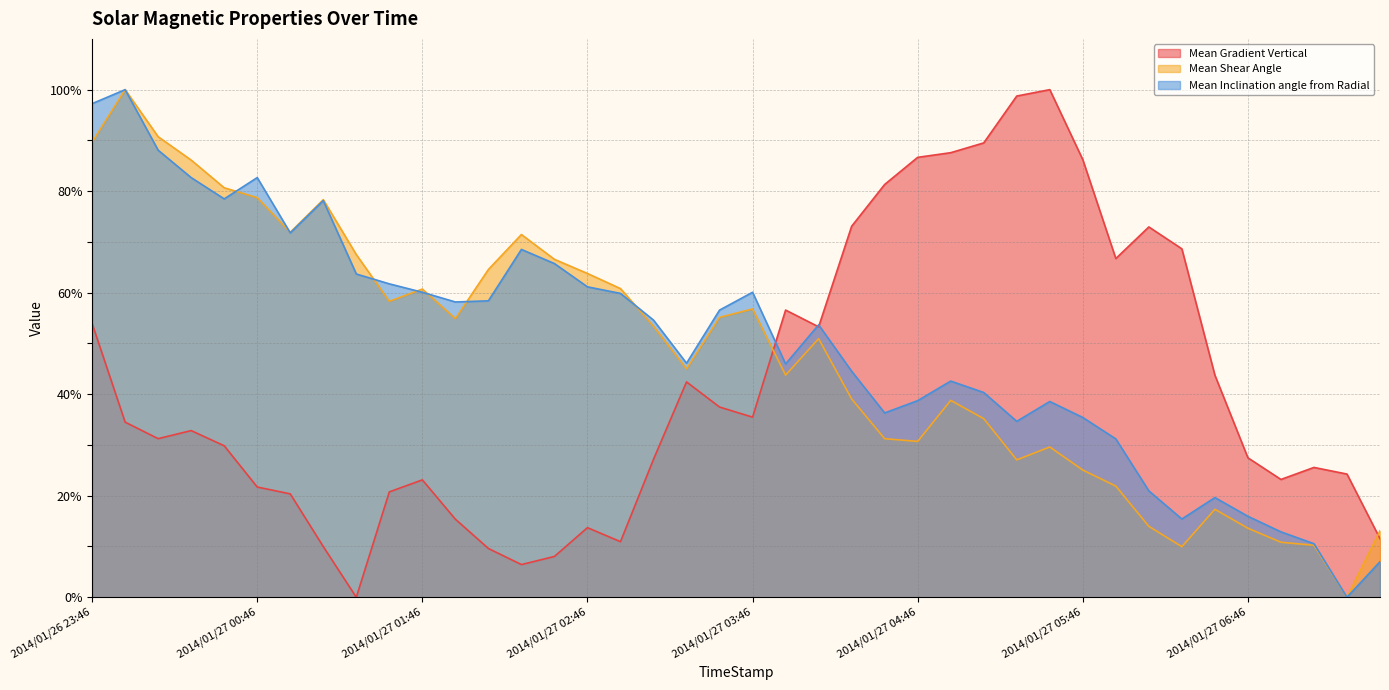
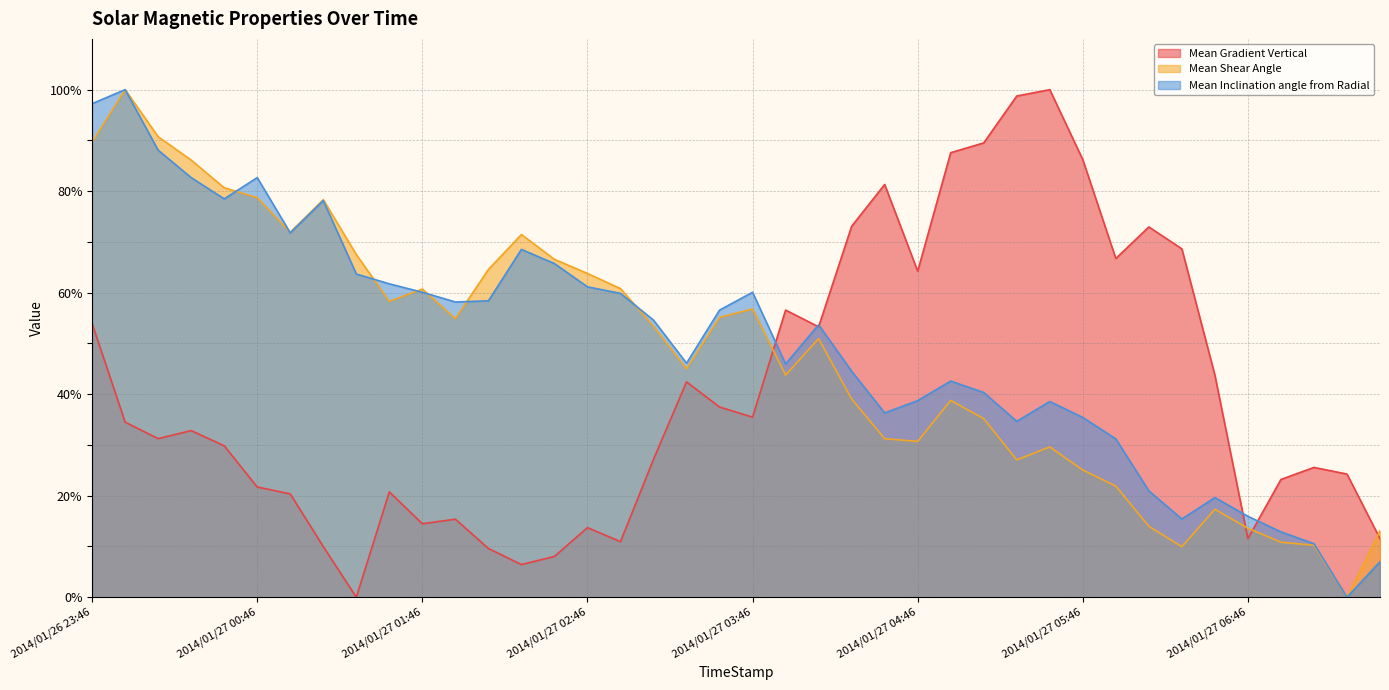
  {
    "Mean Gradient Vertical": {
      "2014/01/26 23:46": "54%",
      "2014/01/27 00:46": "22%",
-     "2014/01/27 01:46": "23%",
+     "2014/01/27 01:46": "14%",
      "2014/01/27 02:46": "14%",
      "2014/01/27 03:46": "35%",
-     "2014/01/27 04:46": "87%",
+     "2014/01/27 04:46": "64%",
      "2014/01/27 05:46": "86%",
-     "2014/01/27 06:46": "27%"
+     "2014/01/27 06:46": "12%"
    },
    "Mean Shear Angle": {
      "2014/01/26 23:46": "90%",
      "2014/01/27 00:46": "79%",
      "2014/01/27 01:46": "61%",
      "2014/01/27 02:46": "64%",
      "2014/01/27 03:46": "57%",
      "2014/01/27 04:46": "31%",
      "2014/01/27 05:46": "25%",
      "2014/01/27 06:46": "14%"
    },
    "Mean Inclination angle from Radial": {
      "2014/01/26 23:46": "97%",
      "2014/01/27 00:46": "83%",
      "2014/01/27 01:46": "60%",
      "2014/01/27 02:46": "61%",
      "2014/01/27 03:46": "60%",
      "2014/01/27 04:46": "39%",
      "2014/01/27 05:46": "35%",
      "2014/01/27 06:46": "16%"
    }
  }
